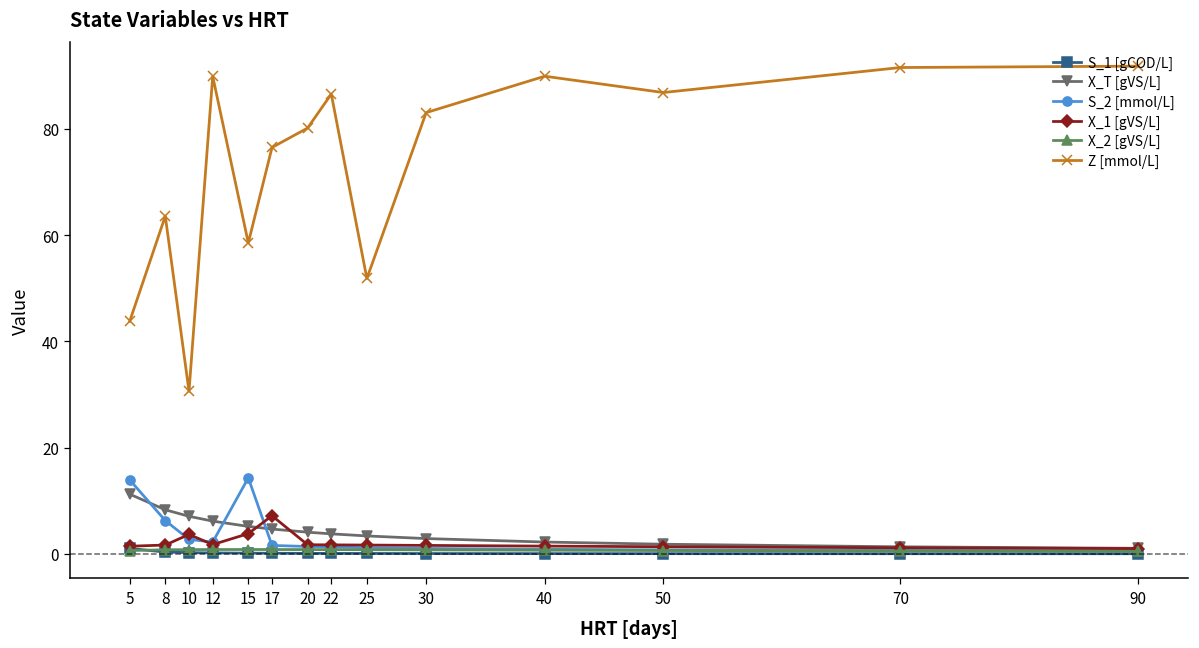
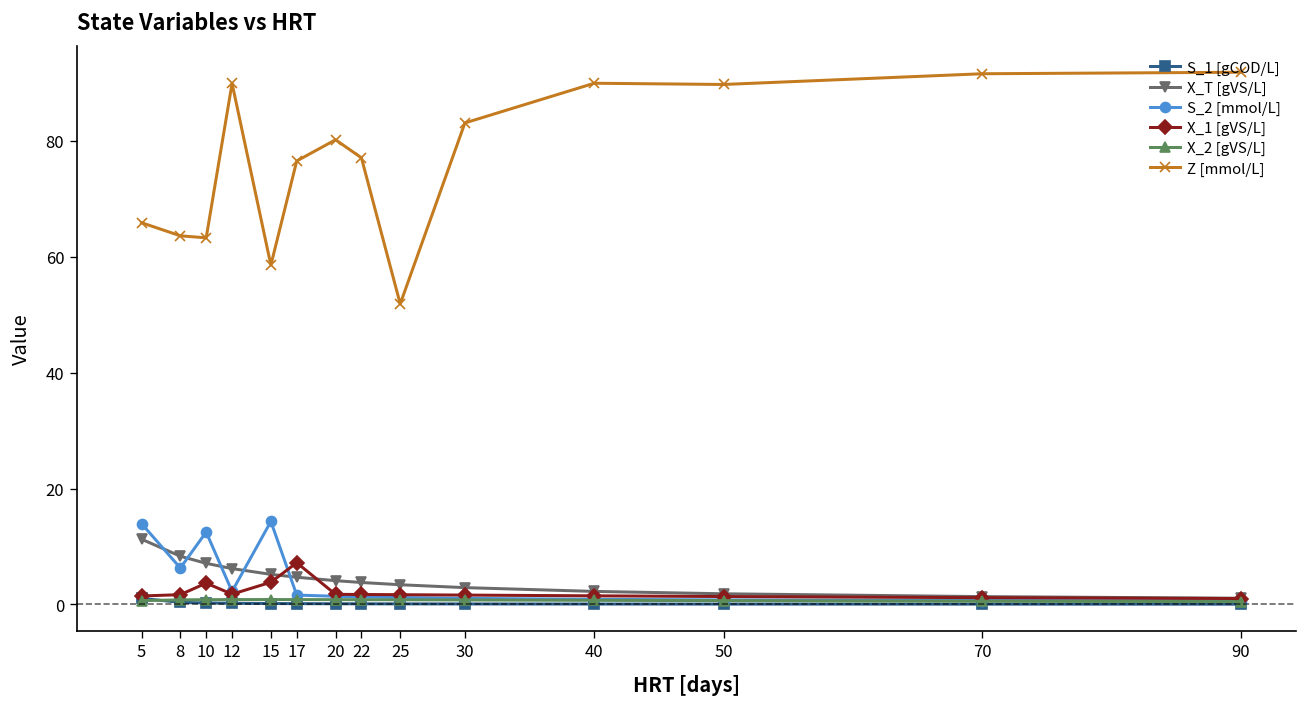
  {
    "S_1 [gCOD/L]": {
      "10": 0,
      "12": 0,
      "15": 0,
      "17": 0,
      "20": 0,
      "22": 0,
      "25": 0,
      "30": 0,
      "40": 0,
      "50": 0
    },
    "S_2 [mmol/L]": {
      "5": 14,
      "8": 6,
-     "10": 3,
+     "10": 12,
      "15": 14,
      "17": 2
    },
    "X_1 [gVS/L]": {
      "8": 2,
      "10": 4,
      "15": 4,
      "17": 7,
      "30": 2,
      "40": 1
    },
    "Z [mmol/L]": {
-     "5": 44,
+     "5": 66,
      "8": 64,
-     "10": 31,
+     "10": 63,
      "12": 90,
      "15": 59,
      "17": 77,
      "20": 80,
-     "22": 87,
+     "22": 77,
      "25": 52,
      "30": 83,
      "40": 90,
-     "50": 87,
+     "50": 90,
      "70": 92,
      "90": 92
    }
  }
